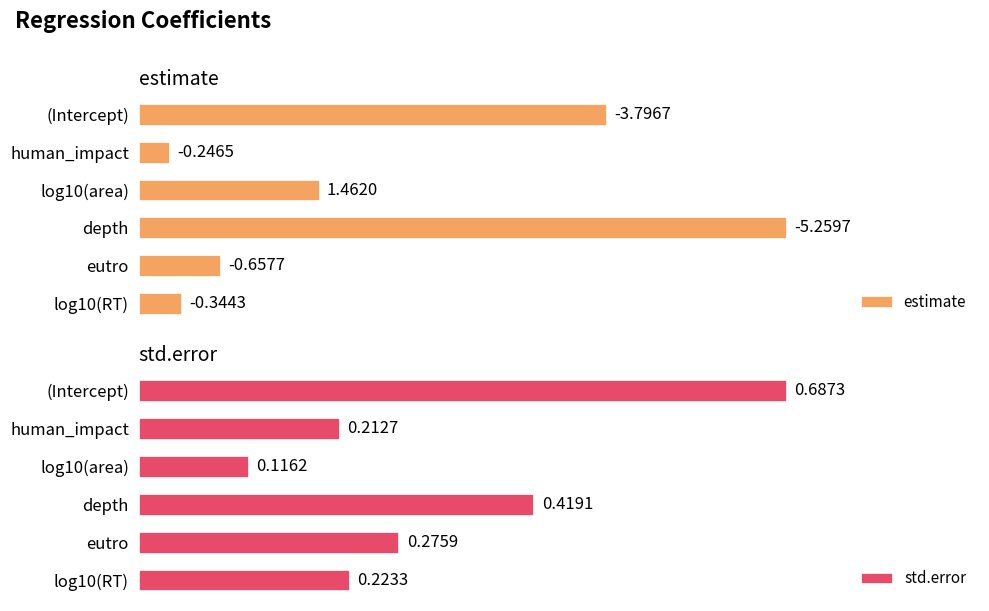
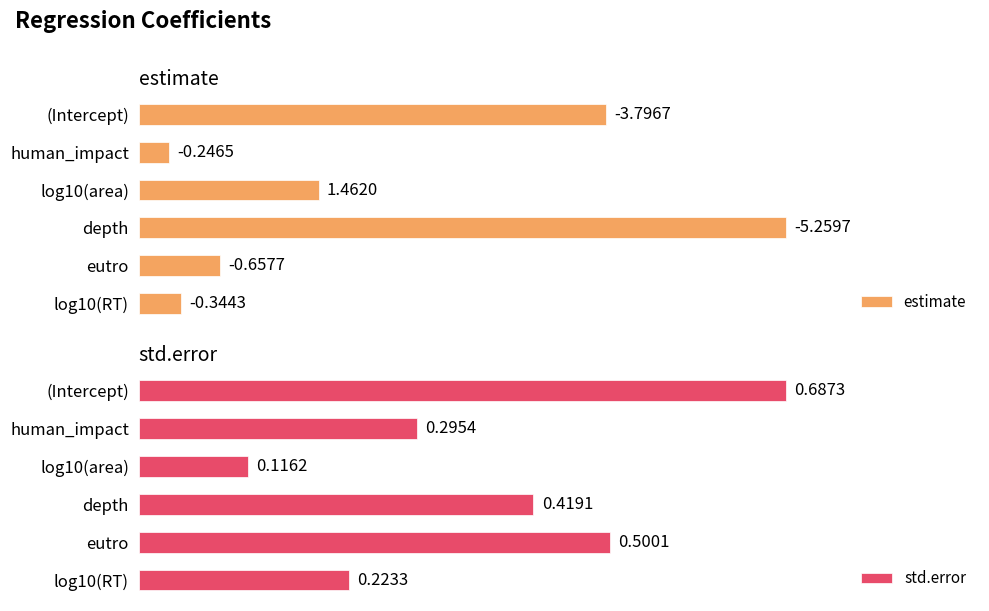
  {
    "estimate": {
      "log10(area)": 1.4620
    },
    "std.error": {
      "(Intercept)": 0.6873,
-     "human_impact": 0.2127,
+     "human_impact": 0.2954,
      "log10(area)": 0.1162,
      "depth": 0.4191,
-     "eutro": 0.2759,
+     "eutro": 0.5001,
      "log10(RT)": 0.2233
    }
  }
